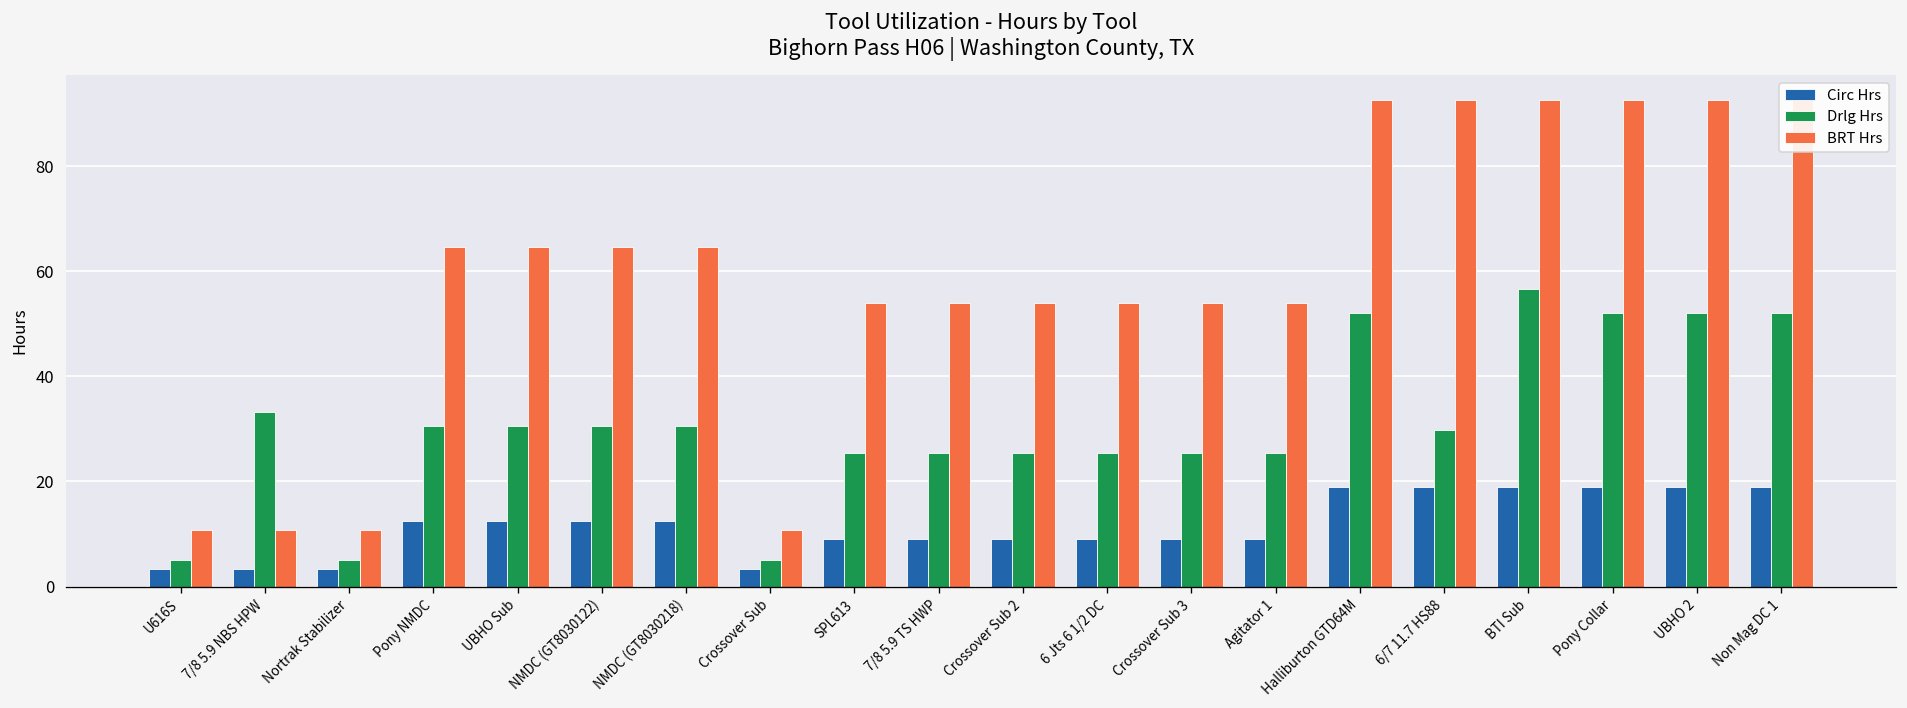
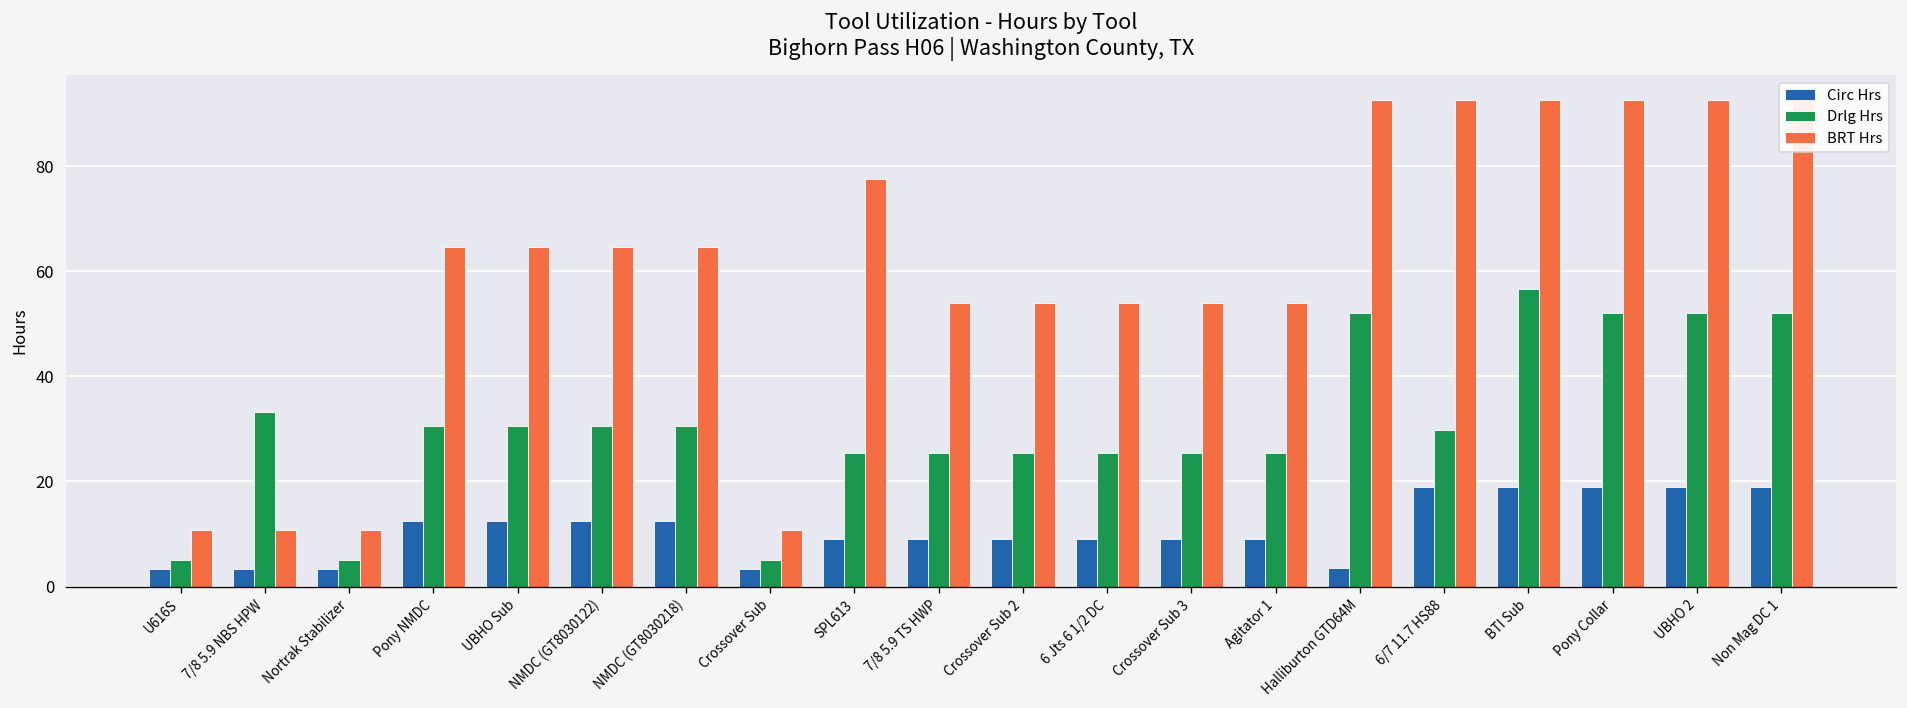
  {
    "Circ Hrs": {
      "U616S": 3,
      "7/8 5.9 NBS HPW": 3,
      "Nortrak Stabilizer": 3,
      "Pony NMDC": 13,
      "UBHO Sub": 13,
      "NMDC (GT8030122)": 13,
      "NMDC (GT8030218)": 13,
      "Crossover Sub": 3,
      "SPL613": 9,
      "7/8 5.9 TS HWP": 9,
      "Crossover Sub 2": 9,
      "6 Jts 6 1/2 DC": 9,
      "Crossover Sub 3": 9,
      "Agitator 1": 9,
-     "Halliburton GTD64M": 19,
+     "Halliburton GTD64M": 4,
      "6/7 11.7 HS88": 19,
      "BTI Sub": 19,
      "Pony Collar": 19,
      "UBHO 2": 19,
      "Non Mag DC 1": 19
    },
    "Drlg Hrs": {
      "U616S": 5,
      "7/8 5.9 NBS HPW": 33,
      "Nortrak Stabilizer": 5,
      "Pony NMDC": 31,
      "UBHO Sub": 31,
      "NMDC (GT8030122)": 31,
      "NMDC (GT8030218)": 31,
      "Crossover Sub": 5,
      "SPL613": 25,
      "7/8 5.9 TS HWP": 25,
      "Crossover Sub 2": 25,
      "6 Jts 6 1/2 DC": 25,
      "Crossover Sub 3": 25,
      "Agitator 1": 25,
      "Halliburton GTD64M": 52,
      "6/7 11.7 HS88": 30,
      "BTI Sub": 57,
      "Pony Collar": 52,
      "UBHO 2": 52,
      "Non Mag DC 1": 52
    },
    "BRT Hrs": {
      "U616S": 11,
      "7/8 5.9 NBS HPW": 11,
      "Nortrak Stabilizer": 11,
      "Pony NMDC": 65,
      "UBHO Sub": 65,
      "NMDC (GT8030122)": 65,
      "NMDC (GT8030218)": 65,
      "Crossover Sub": 11,
-     "SPL613": 54,
+     "SPL613": 78,
      "7/8 5.9 TS HWP": 54,
      "Crossover Sub 2": 54,
      "6 Jts 6 1/2 DC": 54,
      "Crossover Sub 3": 54,
      "Agitator 1": 54,
      "Halliburton GTD64M": 93,
      "6/7 11.7 HS88": 93,
      "BTI Sub": 93,
      "Pony Collar": 93,
      "UBHO 2": 93
    }
  }
